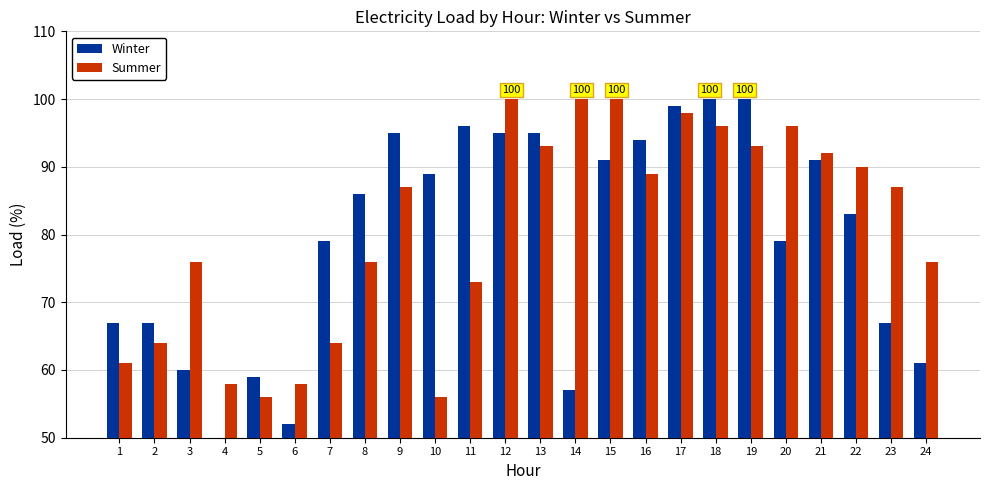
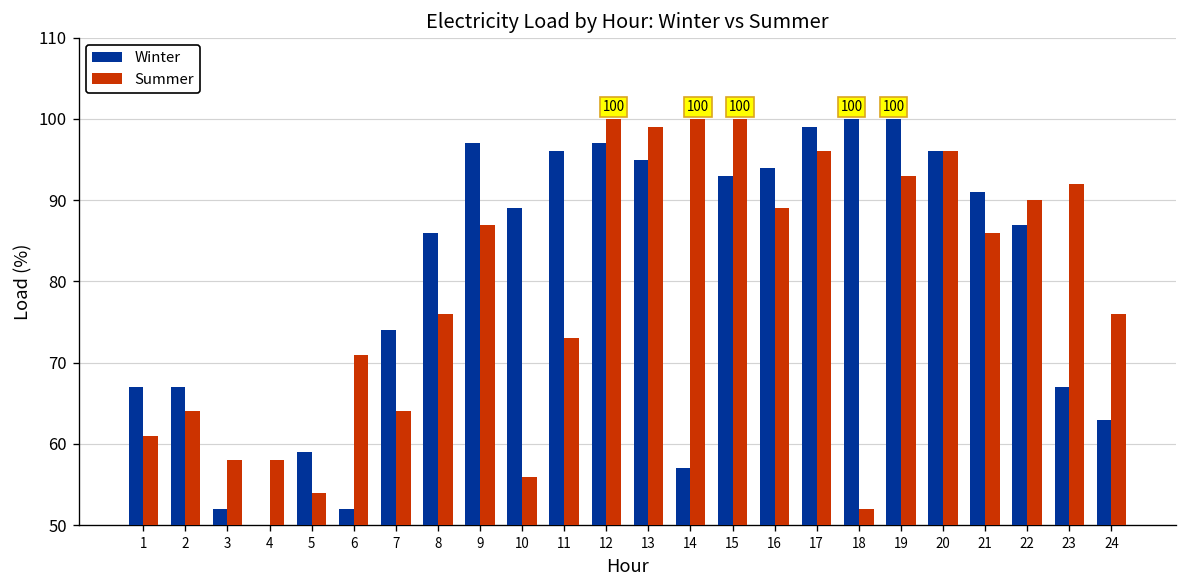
  {
    "Winter": {
      "1": 67,
      "2": 67,
-     "3": 60,
+     "3": 52,
      "5": 59,
      "6": 52,
-     "7": 79,
+     "7": 74,
      "8": 86,
-     "9": 95,
+     "9": 97,
      "10": 89,
      "11": 96,
-     "12": 95,
+     "12": 97,
      "13": 95,
      "14": 57,
-     "15": 91,
+     "15": 93,
      "16": 94,
      "17": 99,
-     "20": 79,
+     "20": 96,
      "21": 91,
-     "22": 83,
+     "22": 87,
      "23": 67,
-     "24": 61
+     "24": 63
    },
    "Summer": {
      "1": 61,
      "2": 64,
-     "3": 76,
+     "3": 58,
      "4": 58,
-     "5": 56,
-     "6": 58,
+     "5": 54,
+     "6": 71,
      "7": 64,
      "8": 76,
      "9": 87,
      "10": 56,
      "11": 73,
-     "13": 93,
+     "13": 99,
      "16": 89,
-     "17": 98,
-     "18": 96,
+     "17": 96,
+     "18": 52,
      "19": 93,
      "20": 96,
-     "21": 92,
+     "21": 86,
      "22": 90,
-     "23": 87,
+     "23": 92,
      "24": 76
    }
  }
